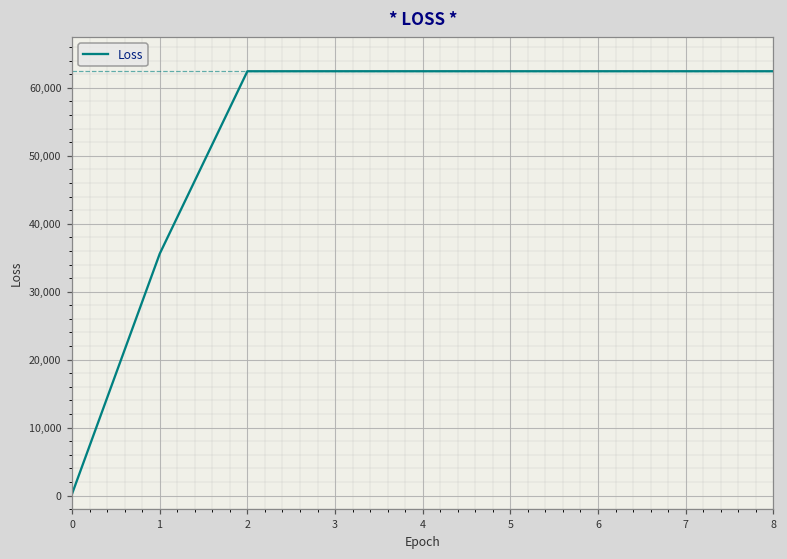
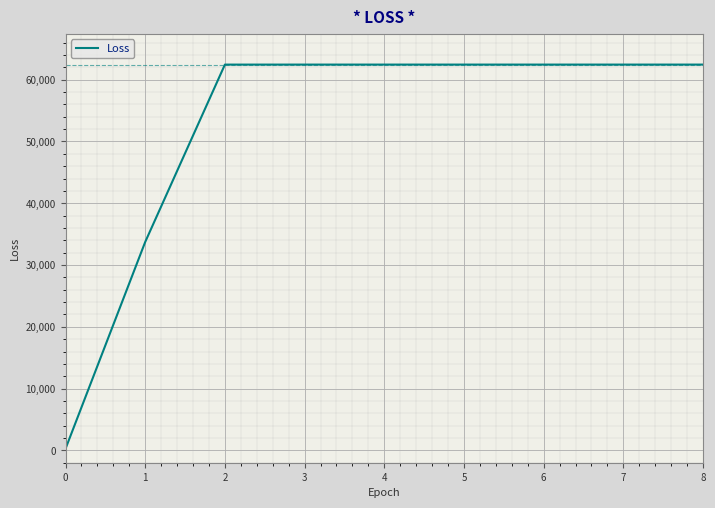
  {
    "0": "0",
-   "1": "36,000",
+   "1": "34,000",
    "2": "62,000",
    "3": "62,000",
    "4": "62,000",
    "5": "62,000",
    "6": "62,000",
    "7": "62,000",
    "8": "62,000"
  }
